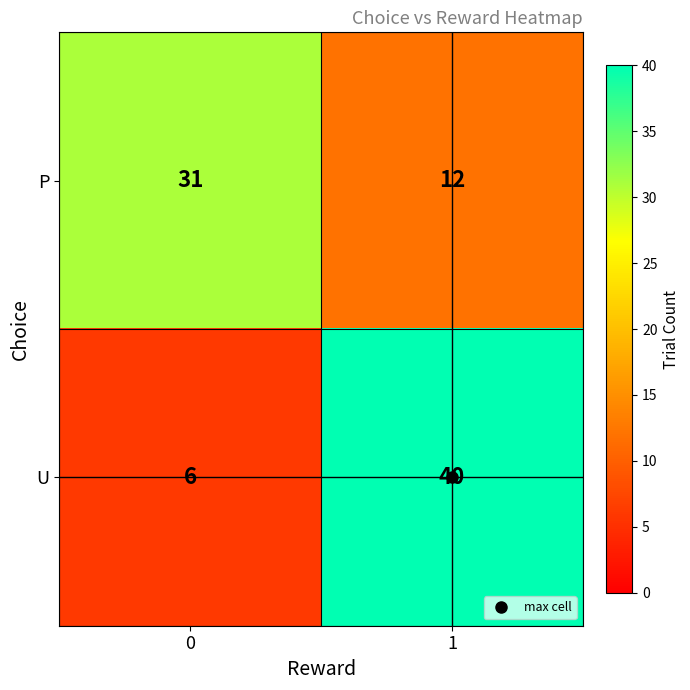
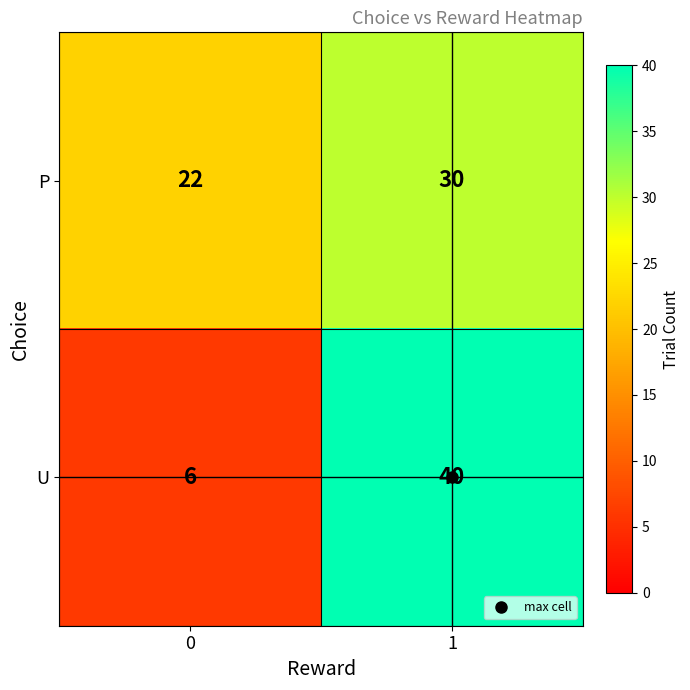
  {
    "P": {
-     "0": 31,
-     "1": 12
+     "0": 22,
+     "1": 30
    },
    "U": {
      "0": 6
    }
  }
